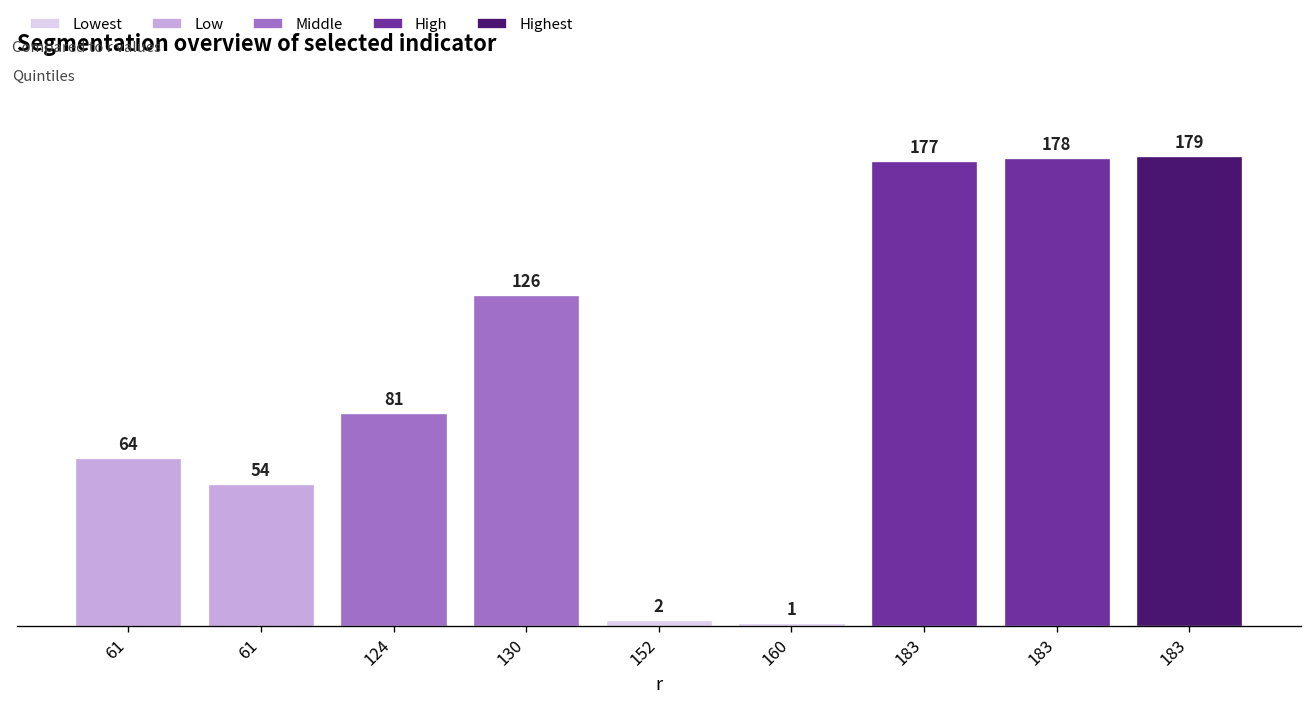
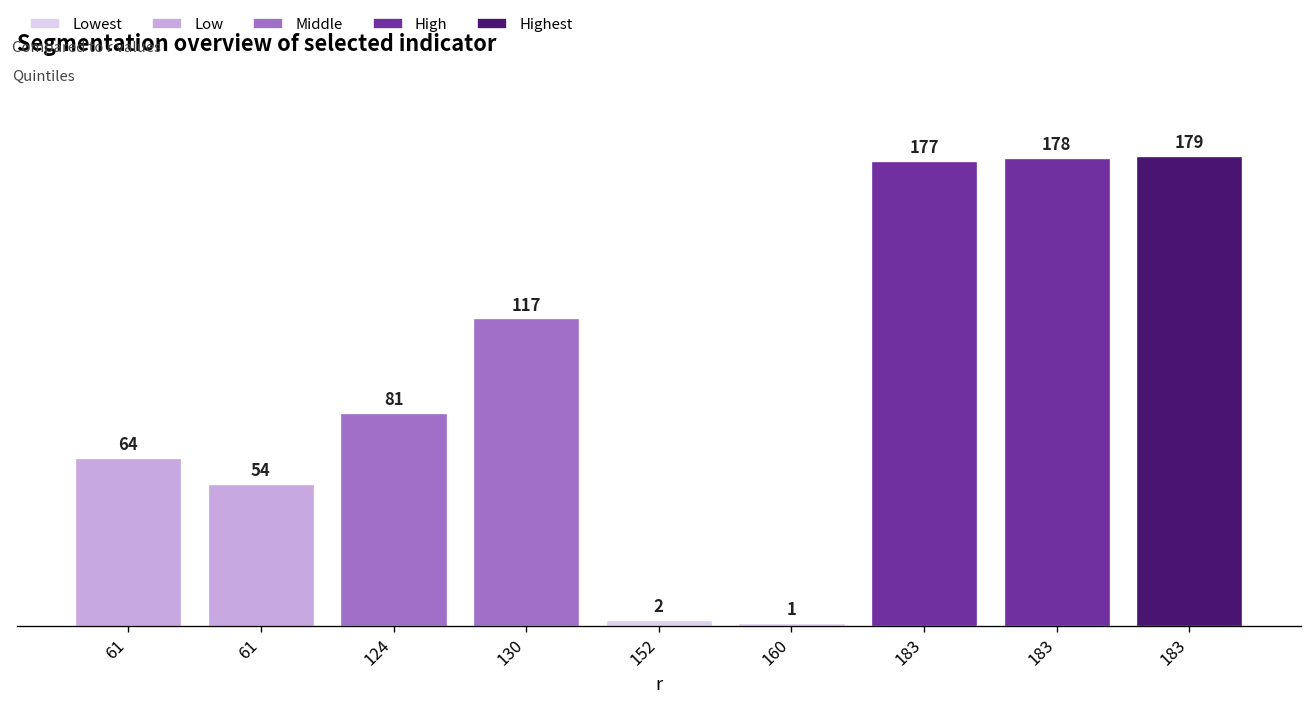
  {
    "124": 81,
-   "130": 126,
+   "130": 117,
    "152": 2,
    "160": 1
  }
